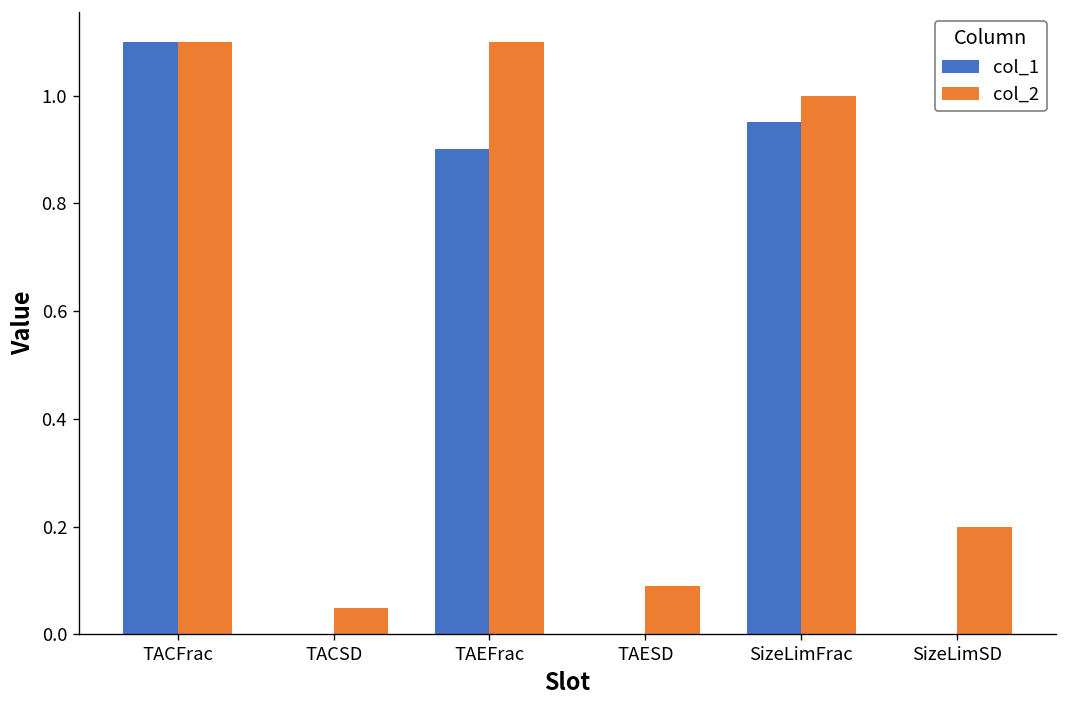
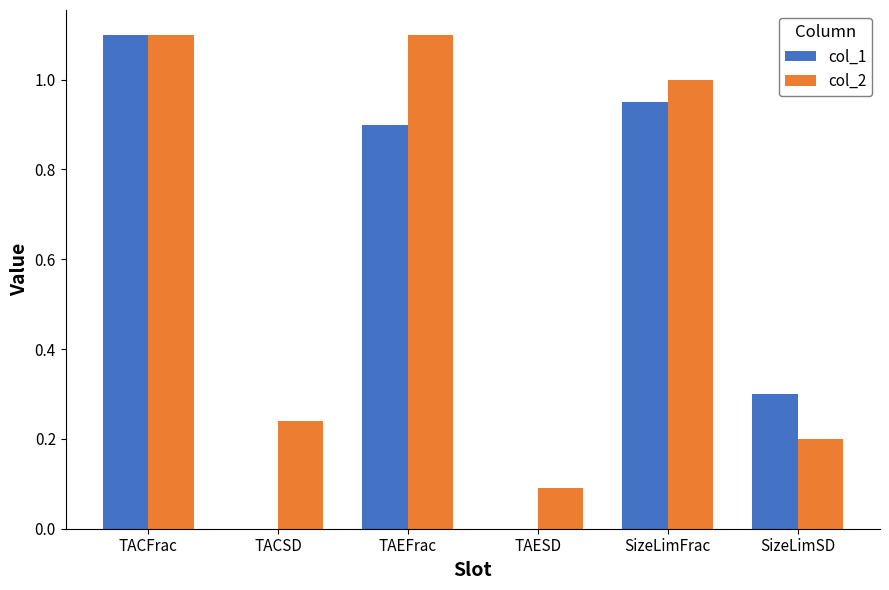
  {
    "col_1": {
      "TACFrac": 1.1,
      "TACSD": 0.0,
      "TAEFrac": 0.9,
      "TAESD": 0.0,
      "SizeLimFrac": 0.95,
-     "SizeLimSD": 0.0
+     "SizeLimSD": 0.3
    },
    "col_2": {
      "TACFrac": 1.10,
-     "TACSD": 0.05,
+     "TACSD": 0.24,
      "TAEFrac": 1.10,
      "TAESD": 0.09,
      "SizeLimFrac": 1.00,
      "SizeLimSD": 0.20
    }
  }
